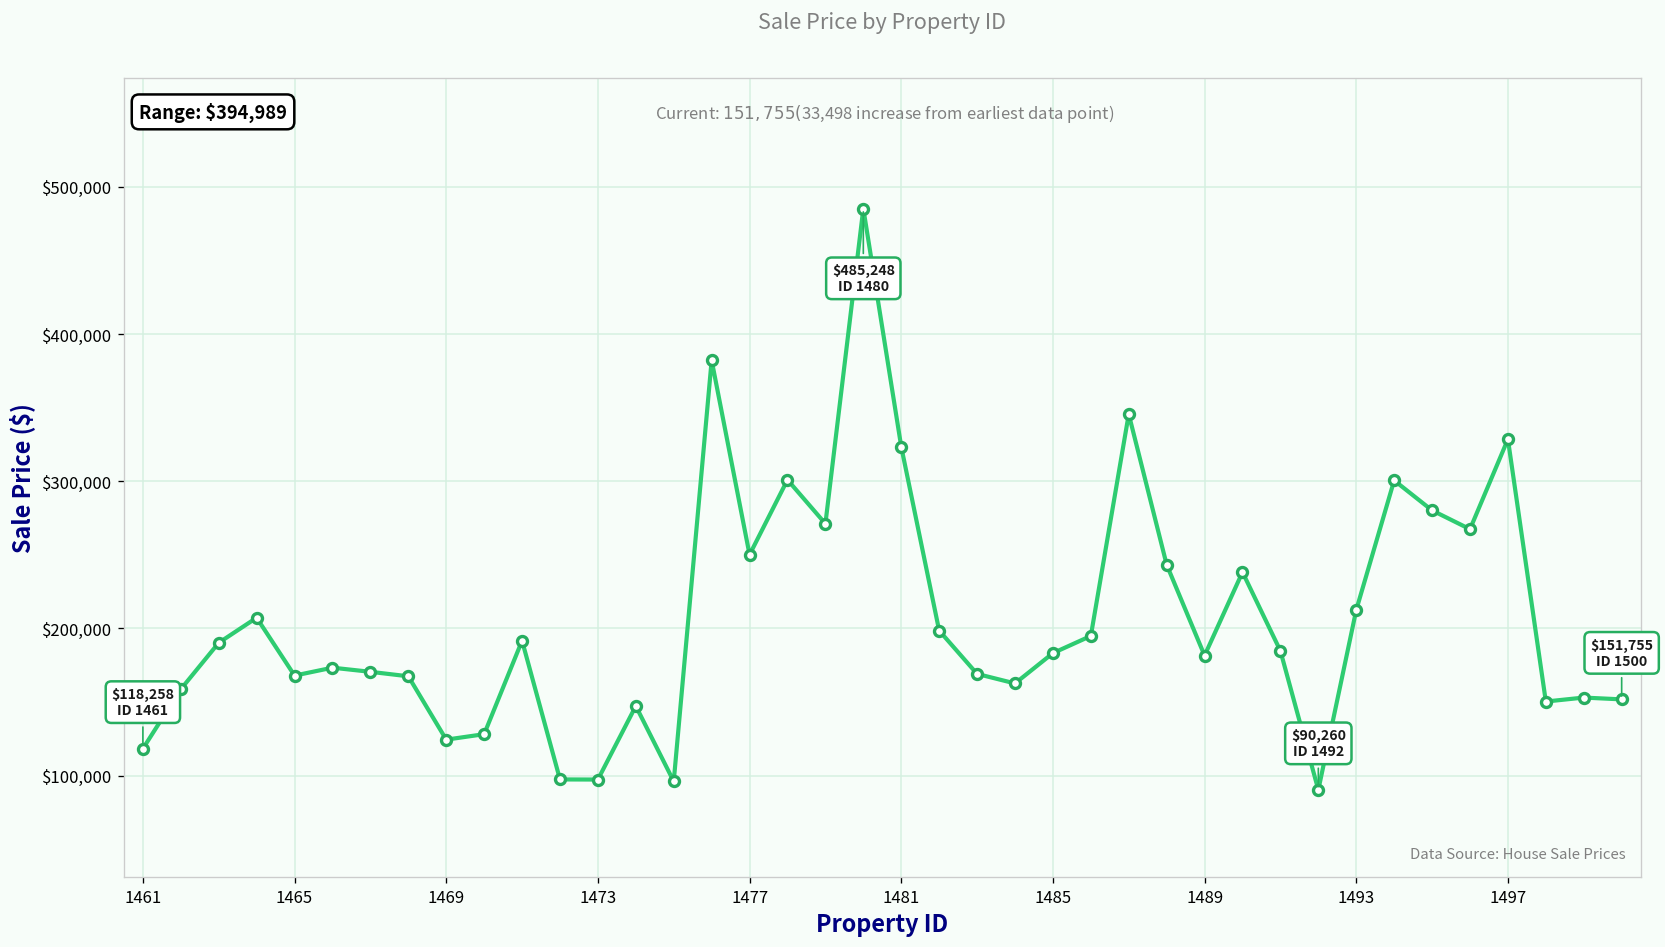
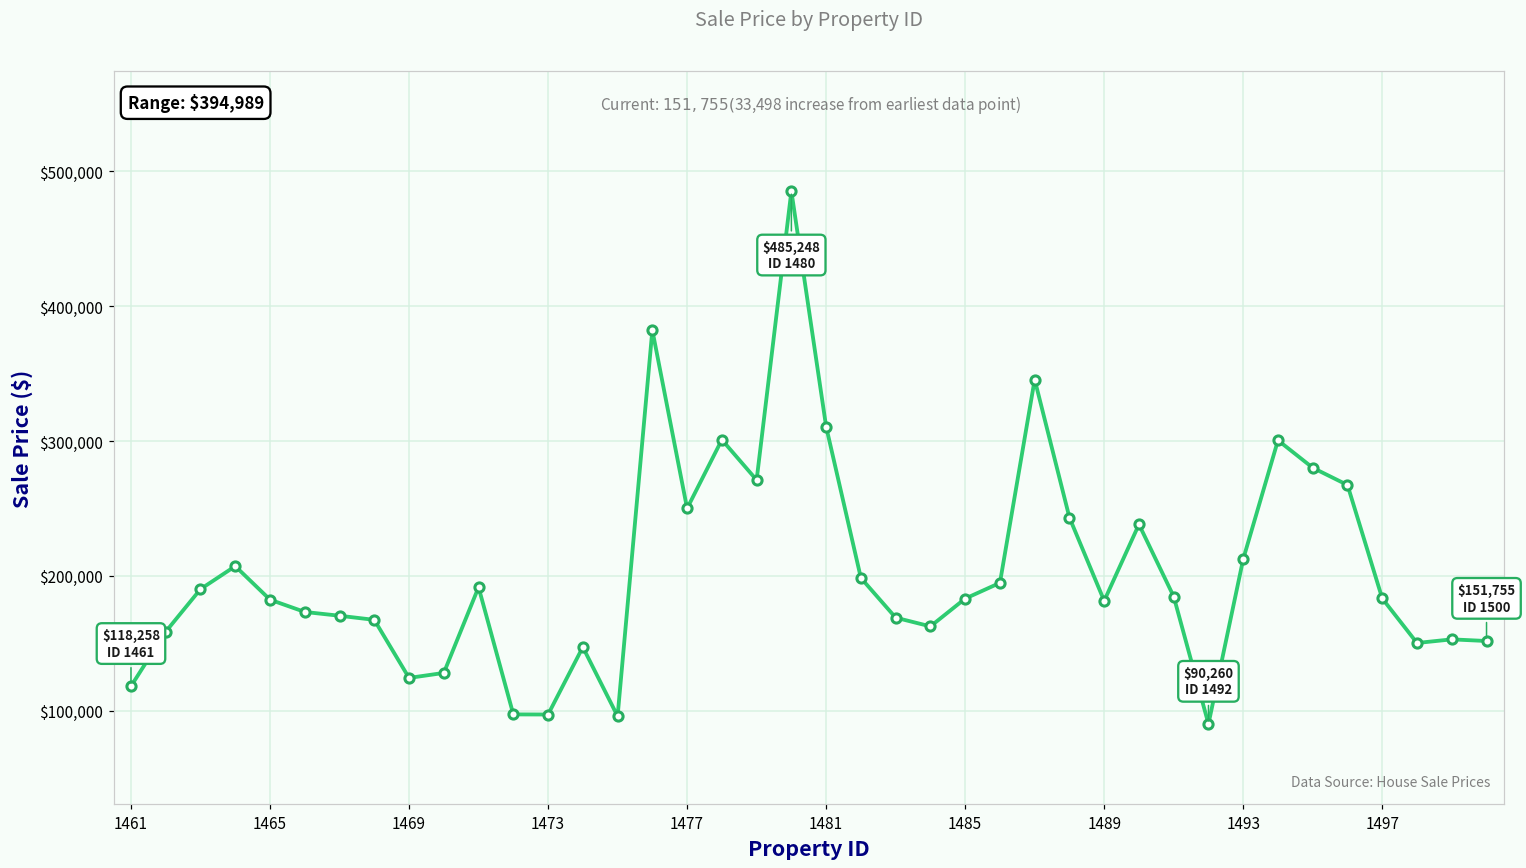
  {
-   "1465": "$168,000",
+   "1465": "$182,000",
    "1469": "$124,000",
    "1473": "$97,000",
    "1477": "$250,000",
-   "1481": "$323,000",
+   "1481": "$311,000",
    "1485": "$183,000",
    "1489": "$182,000",
    "1493": "$212,000",
-   "1497": "$329,000"
+   "1497": "$183,000"
  }
